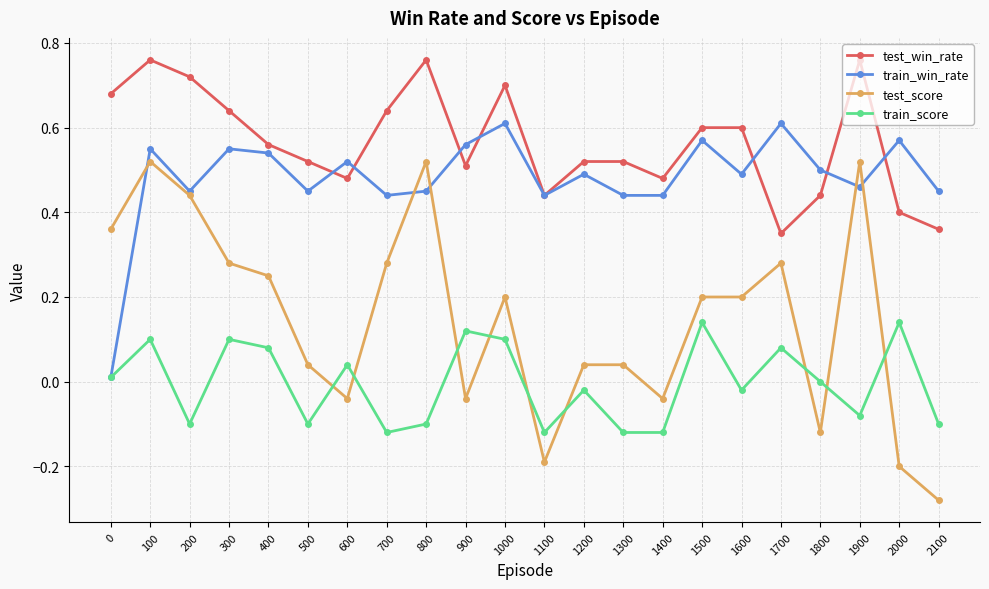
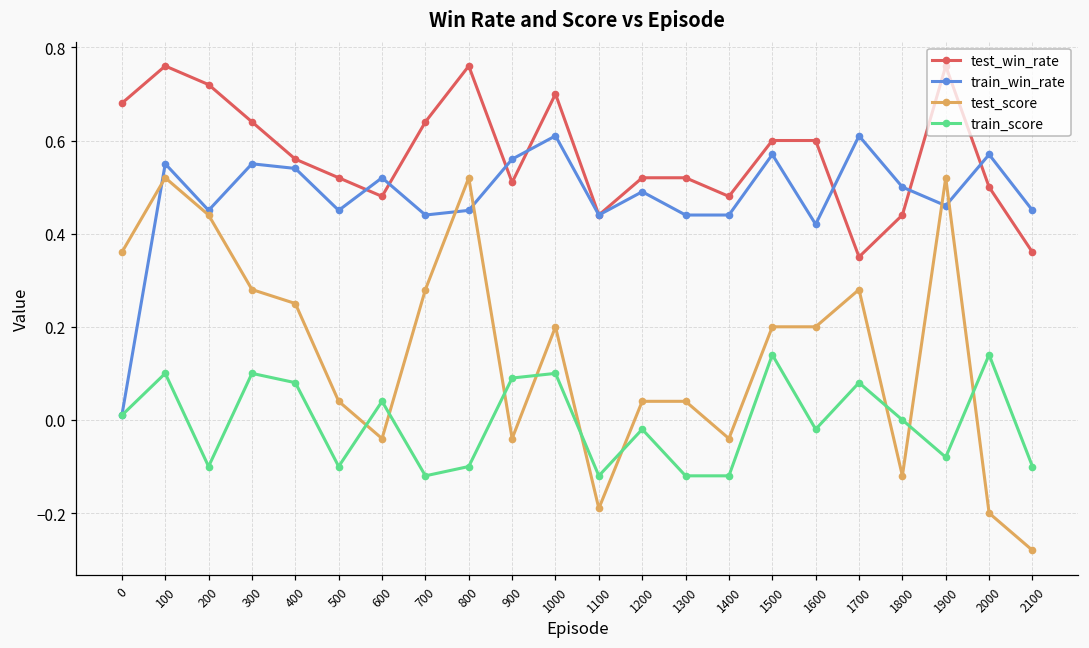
  {
    "test_win_rate": {
      "0": 0.68,
      "100": 0.76,
      "200": 0.72,
      "300": 0.64,
      "400": 0.56,
      "500": 0.52,
      "600": 0.48,
      "700": 0.64,
      "800": 0.76,
      "900": 0.51,
      "1000": 0.7,
      "1200": 0.52,
      "1300": 0.52,
      "1400": 0.48,
      "1500": 0.6,
      "1600": 0.6,
      "1700": 0.35,
      "1800": 0.44,
-     "2000": 0.4,
+     "2000": 0.5,
      "2100": 0.36
    },
    "train_win_rate": {
      "100": 0.55,
      "200": 0.45,
      "300": 0.55,
      "400": 0.54,
      "500": 0.45,
      "600": 0.52,
      "700": 0.44,
      "800": 0.45,
      "900": 0.56,
      "1000": 0.61,
      "1200": 0.49,
      "1300": 0.44,
      "1400": 0.44,
      "1500": 0.57,
-     "1600": 0.49,
+     "1600": 0.42,
      "1700": 0.61,
      "1800": 0.50,
      "1900": 0.46,
      "2000": 0.57,
      "2100": 0.45
    },
    "test_score": {
      "0": 0.36,
      "100": 0.52,
      "200": 0.44,
      "300": 0.28,
      "400": 0.25,
      "500": 0.04,
      "600": -0.04,
      "700": 0.28,
      "800": 0.52,
      "900": -0.04,
      "1000": 0.20,
      "1100": -0.19,
      "1200": 0.04,
      "1300": 0.04,
      "1400": -0.04,
      "1500": 0.20,
      "1600": 0.20,
      "1700": 0.28,
      "1800": -0.12,
      "1900": 0.52,
      "2000": -0.20,
      "2100": -0.28
    },
    "train_score": {
      "100": 0.10,
      "200": -0.10,
      "300": 0.10,
      "400": 0.08,
      "500": -0.10,
      "600": 0.04,
      "700": -0.12,
      "800": -0.10,
-     "900": 0.12,
+     "900": 0.09,
      "1000": 0.10,
      "1100": -0.12,
      "1200": -0.02,
      "1300": -0.12,
      "1400": -0.12,
      "1500": 0.14,
      "1600": -0.02,
      "1700": 0.08,
      "1800": 0.00,
      "1900": -0.08,
      "2000": 0.14,
      "2100": -0.10
    }
  }
